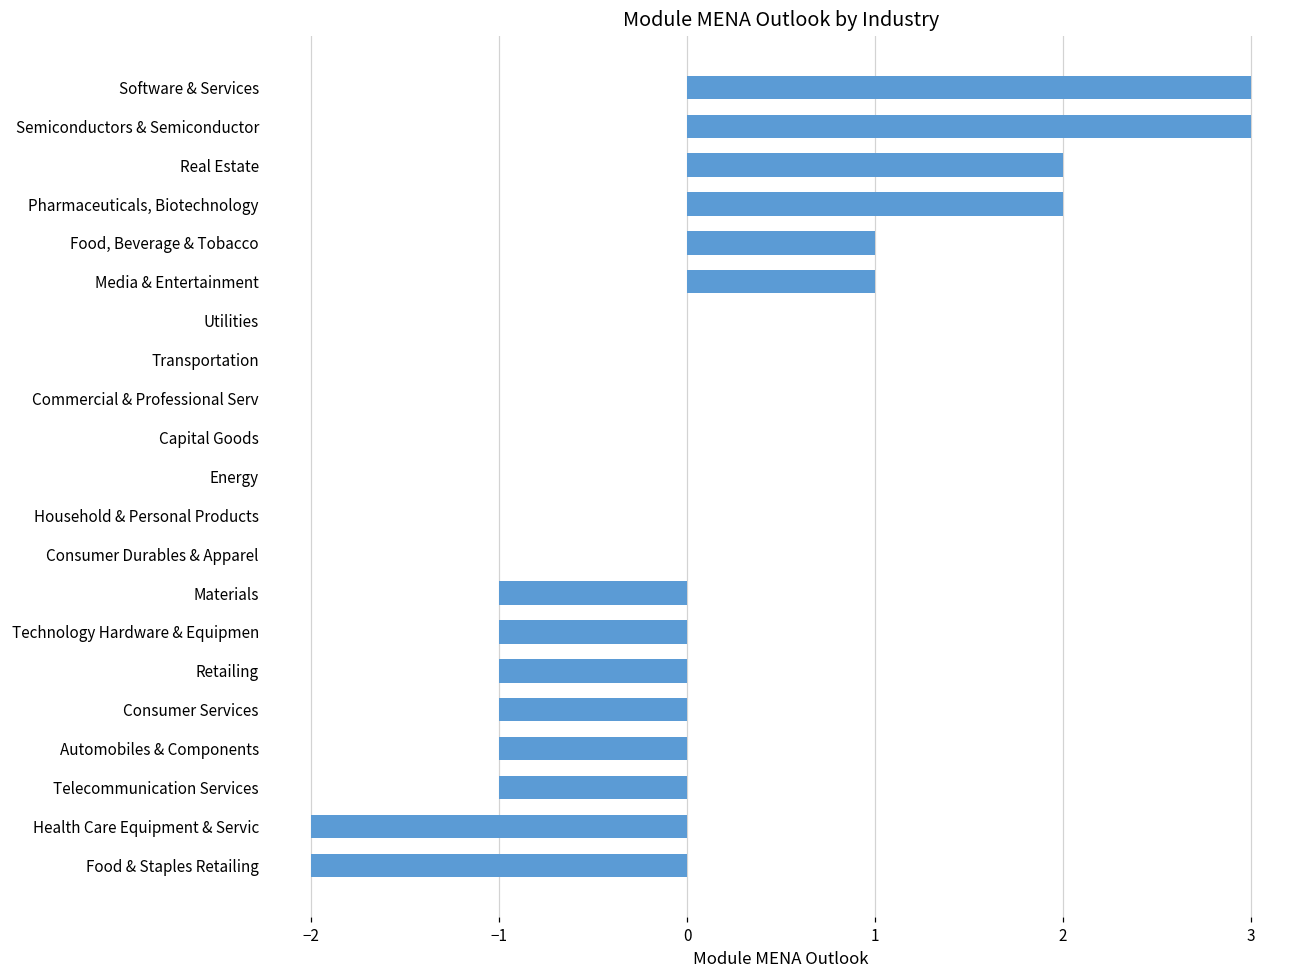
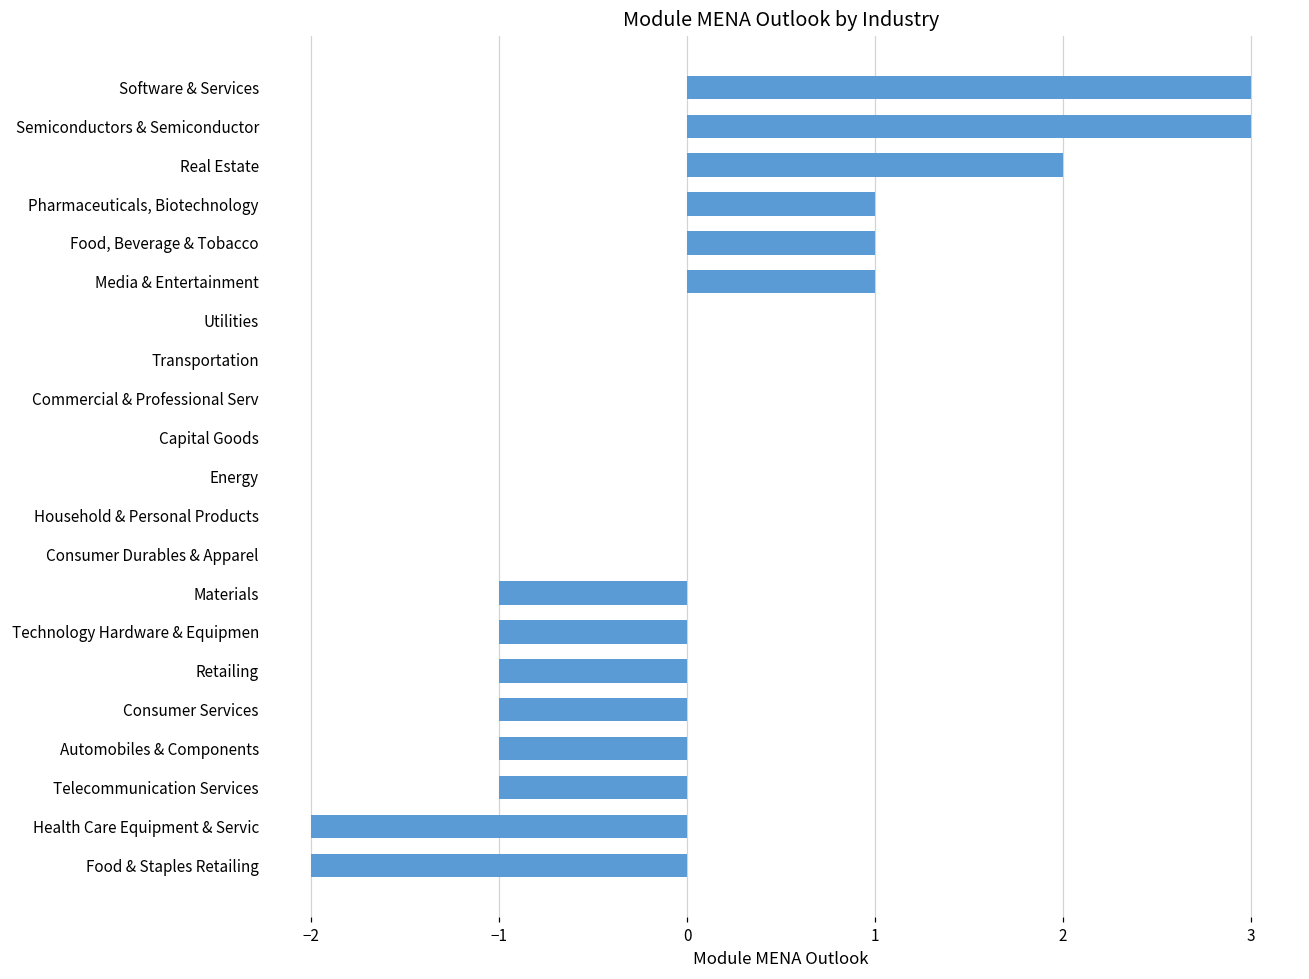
  {
    "Software & Services": 3,
    "Semiconductors & Semiconductor": 3,
    "Real Estate": 2,
-   "Pharmaceuticals, Biotechnology": 2,
+   "Pharmaceuticals, Biotechnology": 1,
    "Food, Beverage & Tobacco": 1,
    "Media & Entertainment": 1,
    "Utilities": 0,
    "Transportation": 0,
    "Commercial & Professional Serv": 0,
    "Capital Goods": 0,
    "Energy": 0,
    "Household & Personal Products": 0,
    "Consumer Durables & Apparel": 0,
    "Materials": -1,
    "Technology Hardware & Equipmen": -1,
    "Retailing": -1,
    "Consumer Services": -1,
    "Automobiles & Components": -1,
    "Telecommunication Services": -1,
    "Health Care Equipment & Servic": -2,
    "Food & Staples Retailing": -2
  }
